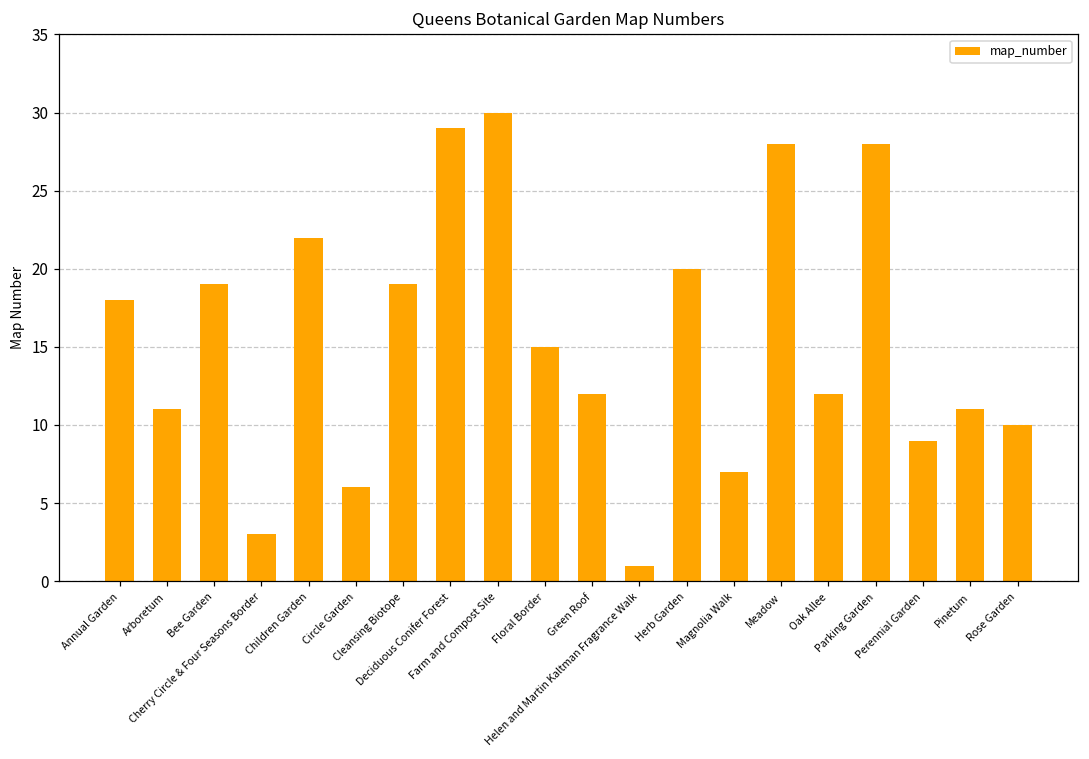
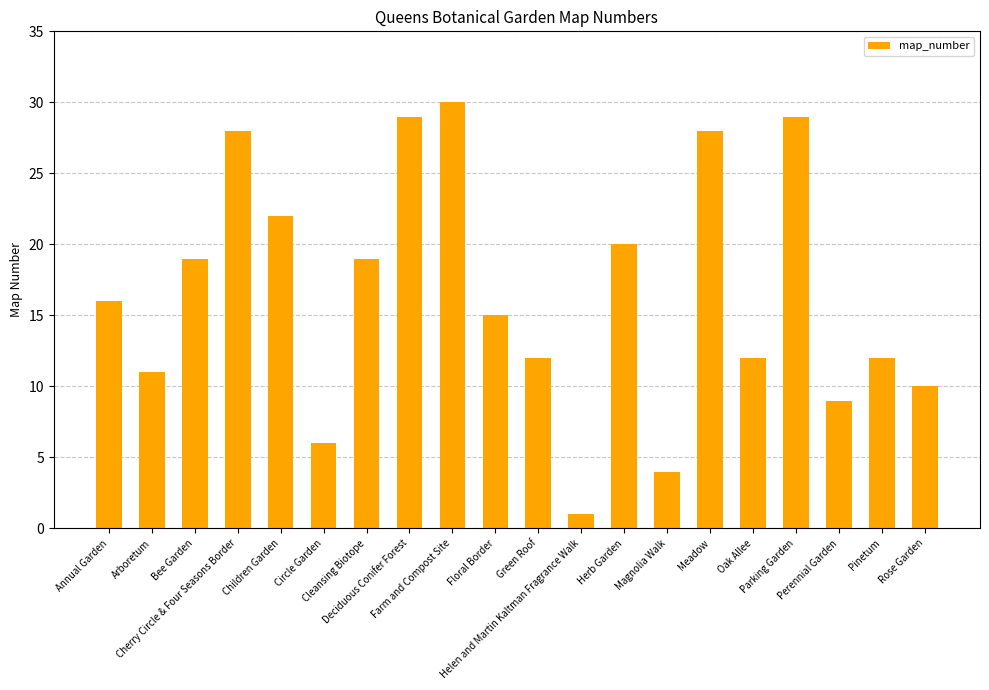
  {
-   "Annual Garden": 18,
+   "Annual Garden": 16,
    "Arboretum": 11,
    "Bee Garden": 19,
-   "Cherry Circle & Four Seasons Border": 3,
+   "Cherry Circle & Four Seasons Border": 28,
    "Children Garden": 22,
    "Circle Garden": 6,
    "Cleansing Biotope": 19,
    "Deciduous Conifer Forest": 29,
    "Farm and Compost Site": 30,
    "Floral Border": 15,
    "Green Roof": 12,
    "Helen and Martin Kaltman Fragrance Walk": 1,
    "Herb Garden": 20,
-   "Magnolia Walk": 7,
+   "Magnolia Walk": 4,
    "Meadow": 28,
    "Oak Allee": 12,
-   "Parking Garden": 28,
+   "Parking Garden": 29,
    "Perennial Garden": 9,
-   "Pinetum": 11,
+   "Pinetum": 12,
    "Rose Garden": 10
  }
